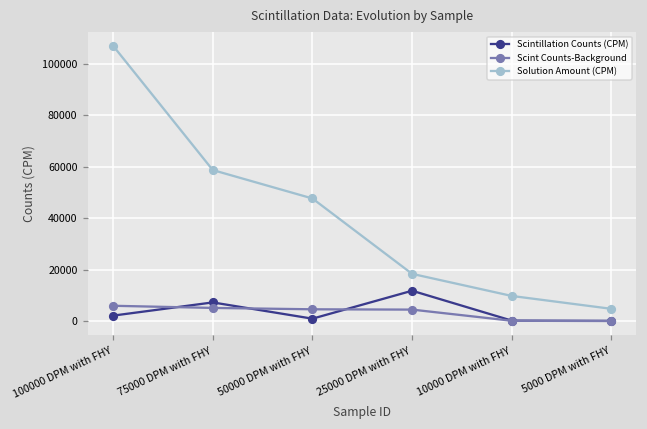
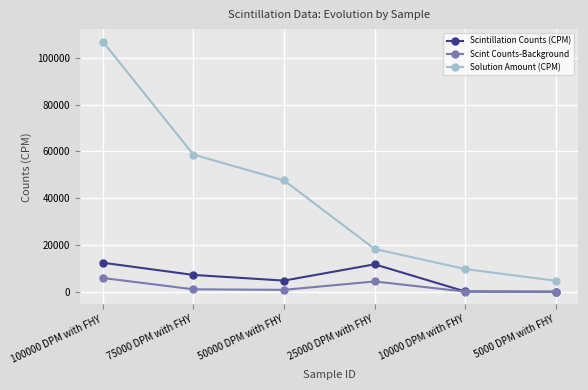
  {
    "Scintillation Counts (CPM)": {
-     "100000 DPM with FHY": 2000,
+     "100000 DPM with FHY": 13000,
      "75000 DPM with FHY": 7000,
-     "50000 DPM with FHY": 1000,
+     "50000 DPM with FHY": 5000,
      "25000 DPM with FHY": 12000
    },
    "Scint Counts-Background": {
      "100000 DPM with FHY": 6000,
-     "75000 DPM with FHY": 5000,
-     "50000 DPM with FHY": 5000,
+     "75000 DPM with FHY": 1000,
+     "50000 DPM with FHY": 1000,
      "25000 DPM with FHY": 5000
    },
    "Solution Amount (CPM)": {
      "100000 DPM with FHY": 107000,
      "75000 DPM with FHY": 59000,
      "50000 DPM with FHY": 48000,
      "25000 DPM with FHY": 18000,
      "10000 DPM with FHY": 10000,
      "5000 DPM with FHY": 5000
    }
  }
